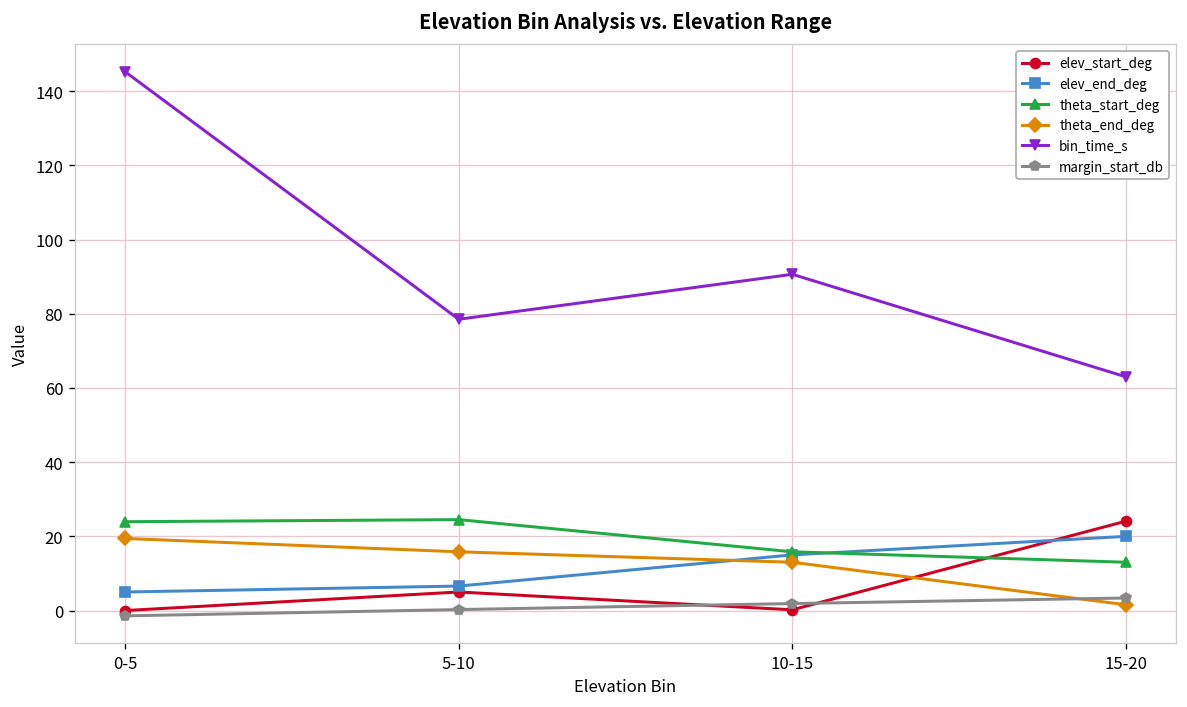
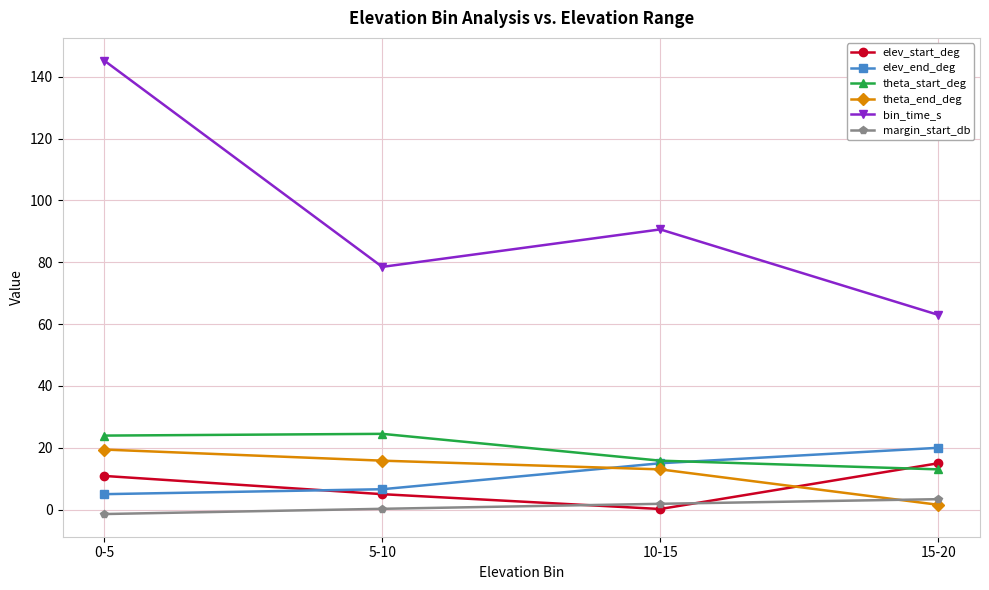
  {
    "elev_start_deg": {
-     "0-5": 0,
+     "0-5": 11,
      "5-10": 5,
      "10-15": 0,
-     "15-20": 24
+     "15-20": 15
    },
    "elev_end_deg": {
      "0-5": 5,
      "5-10": 7,
      "10-15": 15,
      "15-20": 20
    },
    "theta_start_deg": {
      "0-5": 24,
      "5-10": 25,
      "10-15": 16,
      "15-20": 13
    },
    "theta_end_deg": {
      "0-5": 19,
      "5-10": 16,
      "10-15": 13,
      "15-20": 2
    },
    "bin_time_s": {
      "0-5": 145,
      "5-10": 79,
      "10-15": 91,
      "15-20": 63
    },
    "margin_start_db": {
      "0-5": -1,
      "5-10": 0,
      "10-15": 2,
      "15-20": 3
    }
  }
